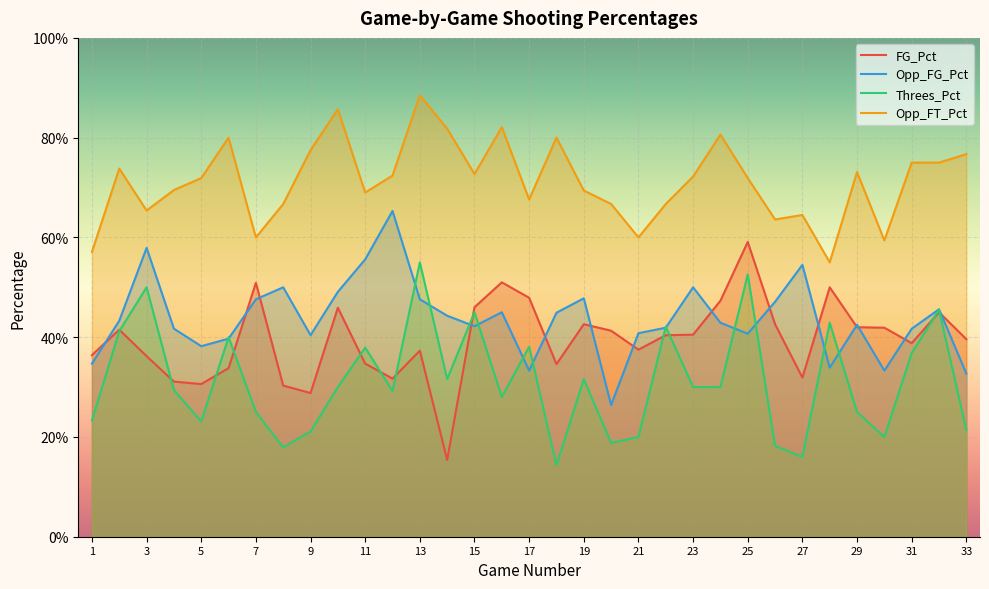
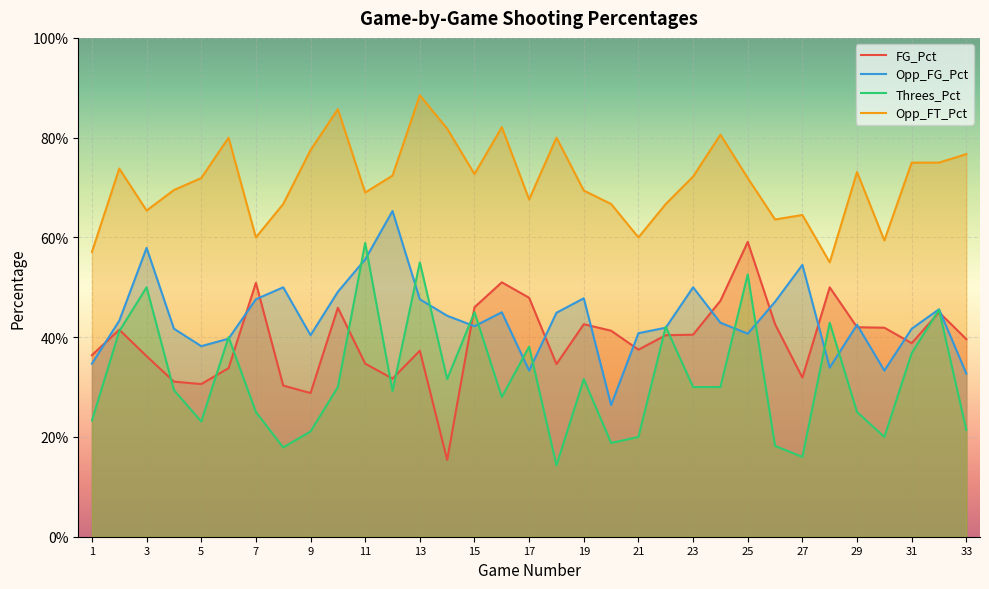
  {
    "FG_Pct": {
      "1": "36%",
      "3": "36%",
      "5": "31%",
      "7": "51%",
      "9": "29%",
      "11": "35%",
      "13": "37%",
      "15": "46%",
      "17": "48%",
      "19": "43%",
      "21": "38%",
      "23": "41%",
      "25": "59%",
      "27": "32%",
      "31": "39%",
      "33": "40%"
    },
    "Opp_FG_Pct": {
      "1": "35%",
      "3": "58%",
      "5": "38%",
      "7": "48%",
      "9": "40%",
      "11": "56%",
      "13": "48%",
      "15": "42%",
      "17": "33%",
      "19": "48%",
      "21": "41%",
      "23": "50%",
      "25": "41%",
      "27": "55%",
      "31": "42%",
      "33": "33%"
    },
    "Threes_Pct": {
      "1": "23%",
      "3": "50%",
      "5": "23%",
      "7": "25%",
      "9": "21%",
-     "11": "38%",
+     "11": "59%",
      "13": "55%",
      "15": "45%",
      "17": "38%",
      "19": "32%",
      "21": "20%",
      "23": "30%",
      "25": "53%",
      "27": "16%",
      "29": "25%",
      "31": "37%",
      "33": "21%"
    },
    "Opp_FT_Pct": {
      "1": "57%",
      "3": "65%",
      "5": "72%",
      "7": "60%",
      "9": "78%",
      "11": "69%",
      "13": "89%",
      "15": "73%",
      "17": "68%",
      "19": "69%",
      "21": "60%",
      "23": "72%",
      "25": "72%",
      "27": "65%",
      "29": "73%",
      "31": "75%",
      "33": "77%"
    }
  }
